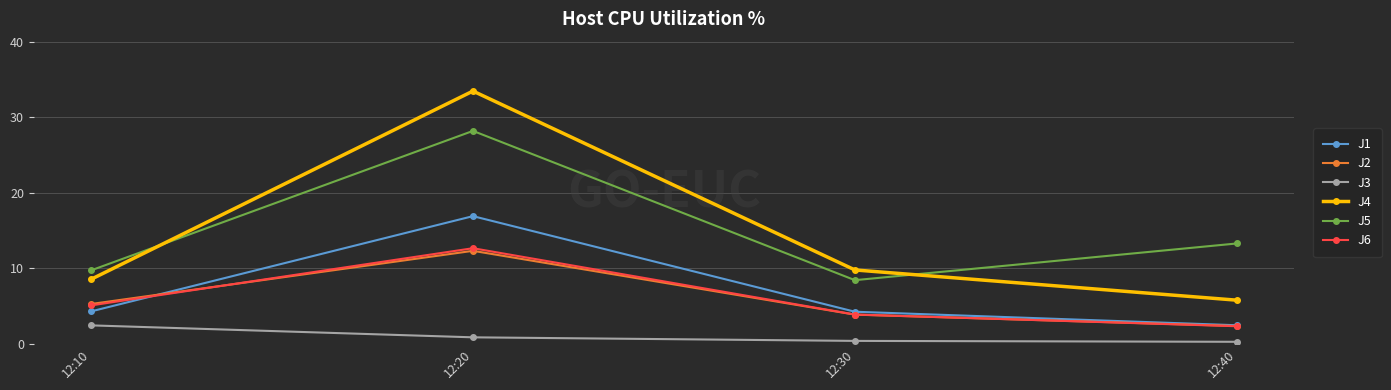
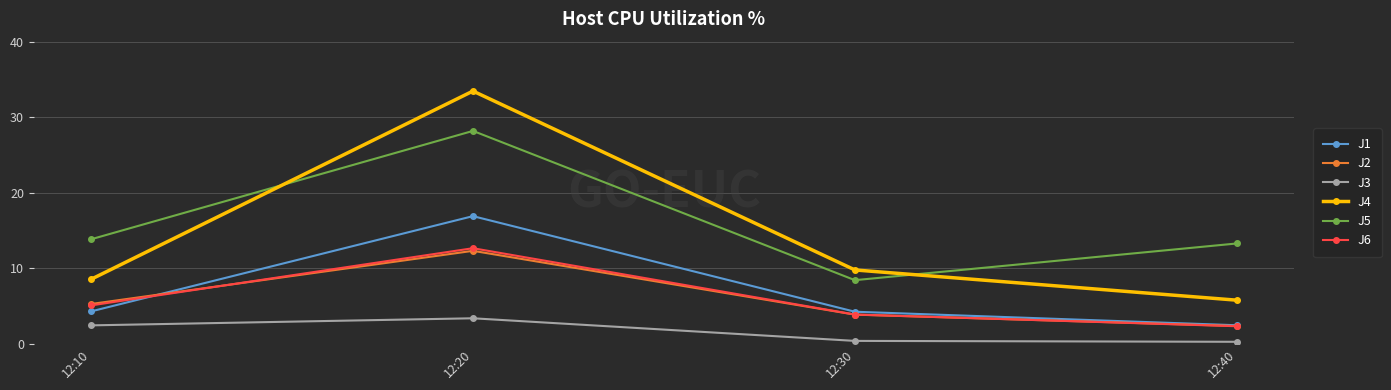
  {
    "J1": {
      "12:10": 4,
      "12:20": 17,
      "12:30": 4
    },
    "J2": {
      "12:20": 12
    },
    "J3": {
      "12:10": 2,
-     "12:20": 1,
+     "12:20": 3,
      "12:30": 0,
      "12:40": 0
    },
    "J4": {
      "12:10": 9,
      "12:20": 33,
      "12:30": 10,
      "12:40": 6
    },
    "J5": {
-     "12:10": 10,
+     "12:10": 14,
      "12:20": 28,
      "12:30": 8,
      "12:40": 13
    },
    "J6": {
      "12:20": 13
    }
  }
